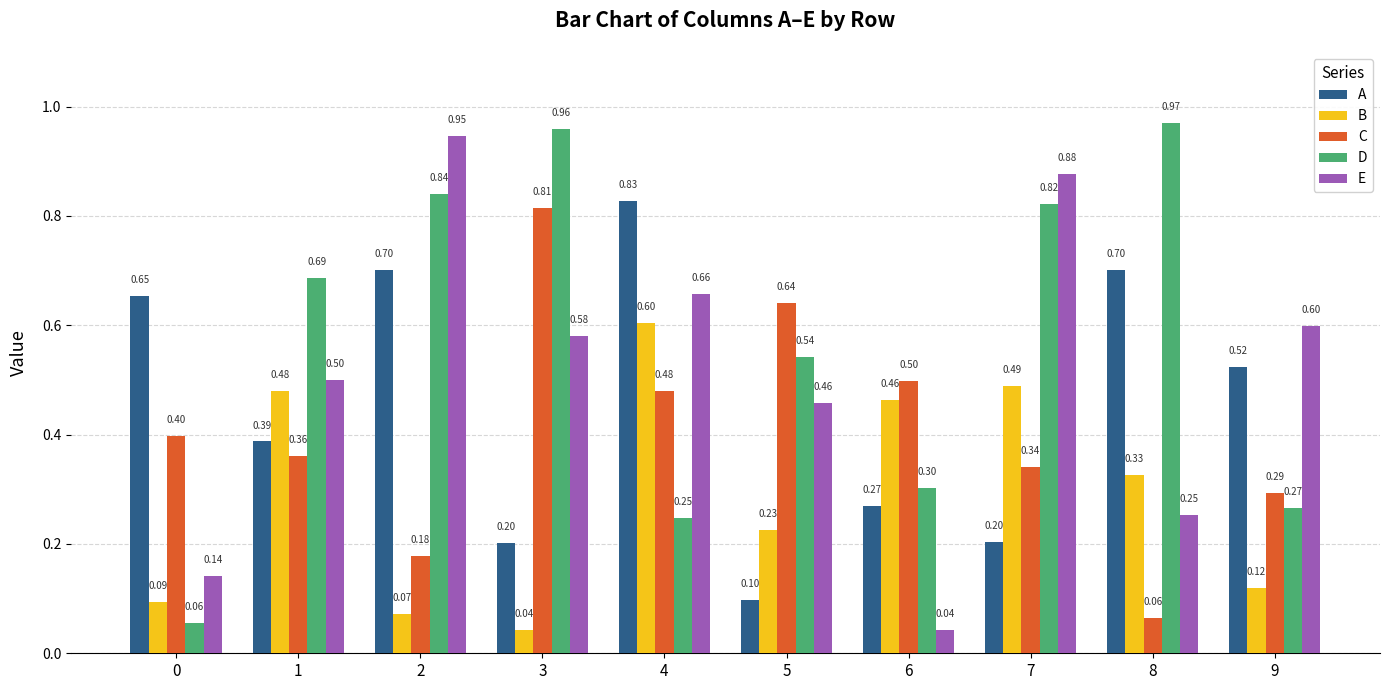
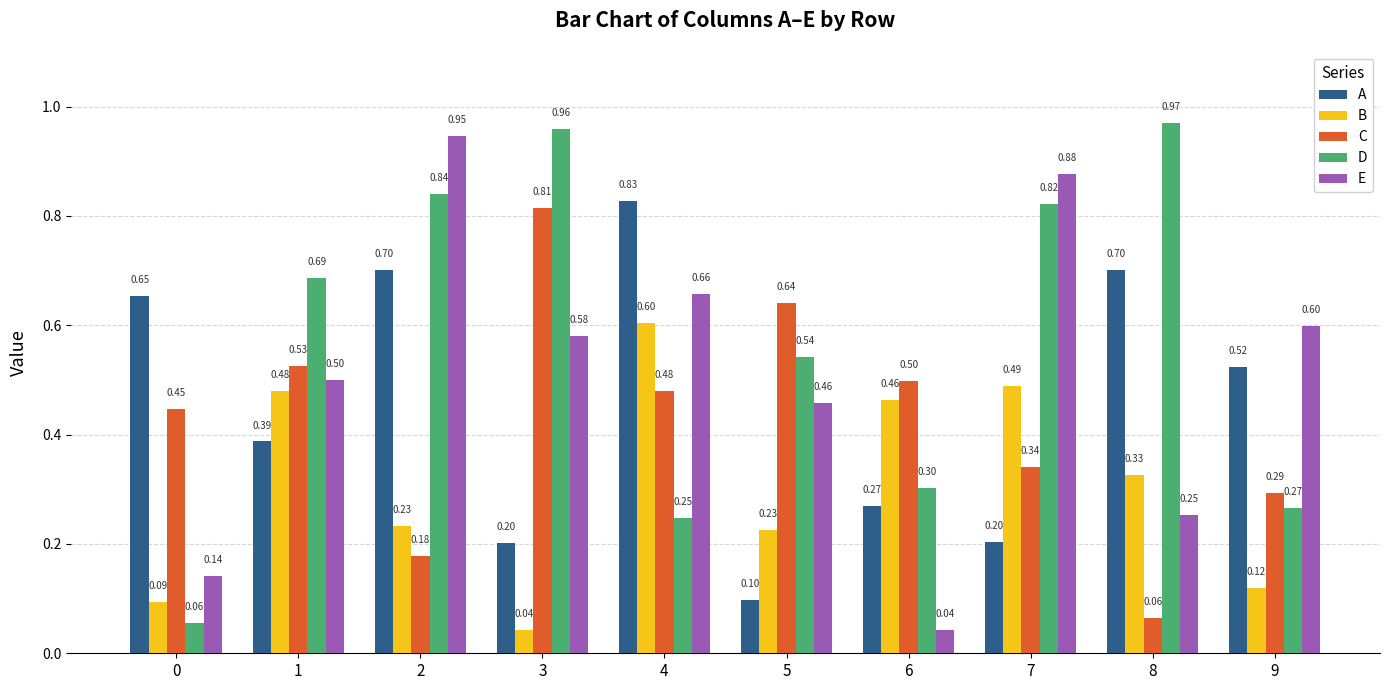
  {
    "A": {
      "0": 0.65,
      "1": 0.39,
      "2": 0.70,
      "3": 0.20,
      "4": 0.83,
      "5": 0.10,
      "6": 0.27,
      "7": 0.20,
      "8": 0.70,
      "9": 0.52
    },
    "B": {
      "0": 0.09,
      "1": 0.48,
-     "2": 0.07,
+     "2": 0.23,
      "3": 0.04,
      "4": 0.60,
      "5": 0.23,
      "6": 0.46,
      "7": 0.49,
      "8": 0.33,
      "9": 0.12
    },
    "C": {
-     "0": 0.40,
-     "1": 0.36,
+     "0": 0.45,
+     "1": 0.53,
      "2": 0.18,
      "3": 0.81,
      "4": 0.48,
      "5": 0.64,
      "6": 0.50,
      "7": 0.34,
      "8": 0.06,
      "9": 0.29
    },
    "D": {
      "0": 0.06,
      "1": 0.69,
      "2": 0.84,
      "3": 0.96,
      "4": 0.25,
      "5": 0.54,
      "6": 0.30,
      "7": 0.82,
      "8": 0.97,
      "9": 0.27
    },
    "E": {
      "0": 0.14,
      "1": 0.50,
      "2": 0.95,
      "3": 0.58,
      "4": 0.66,
      "5": 0.46,
      "6": 0.04,
      "7": 0.88,
      "8": 0.25,
      "9": 0.60
    }
  }
